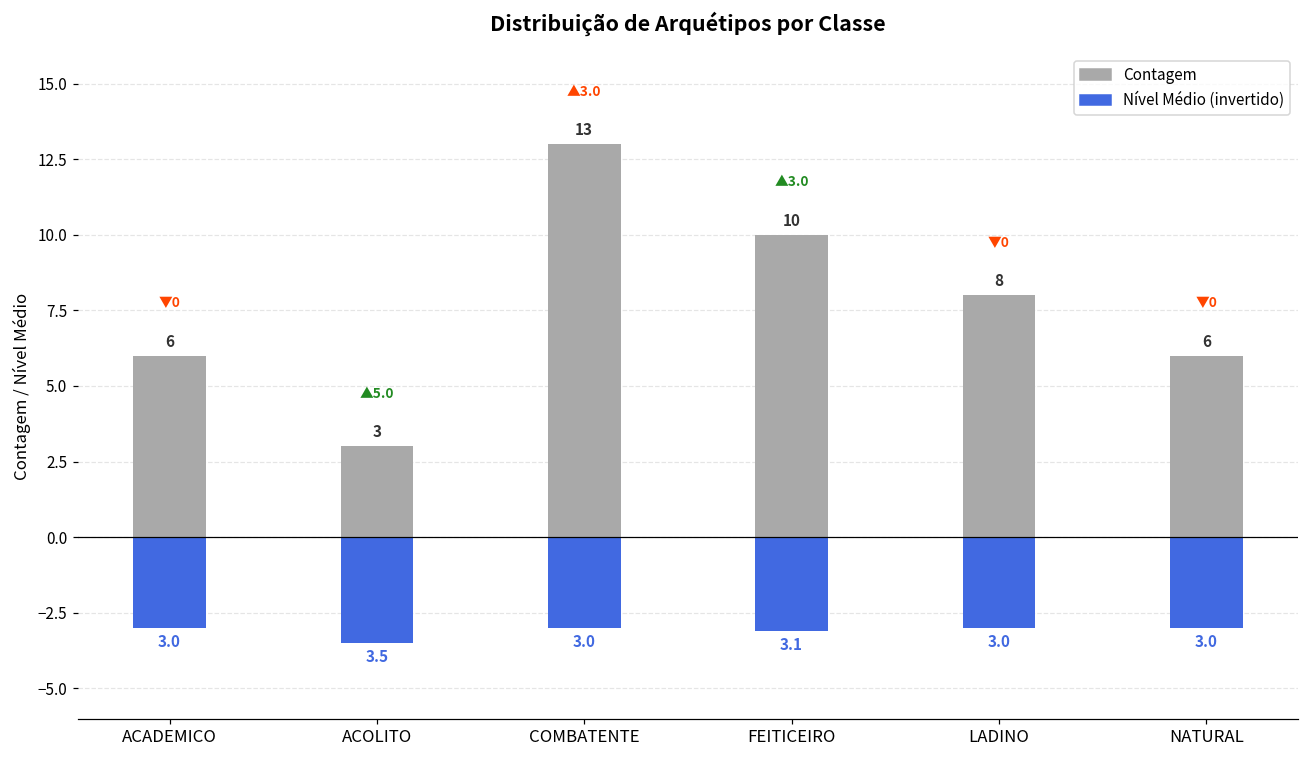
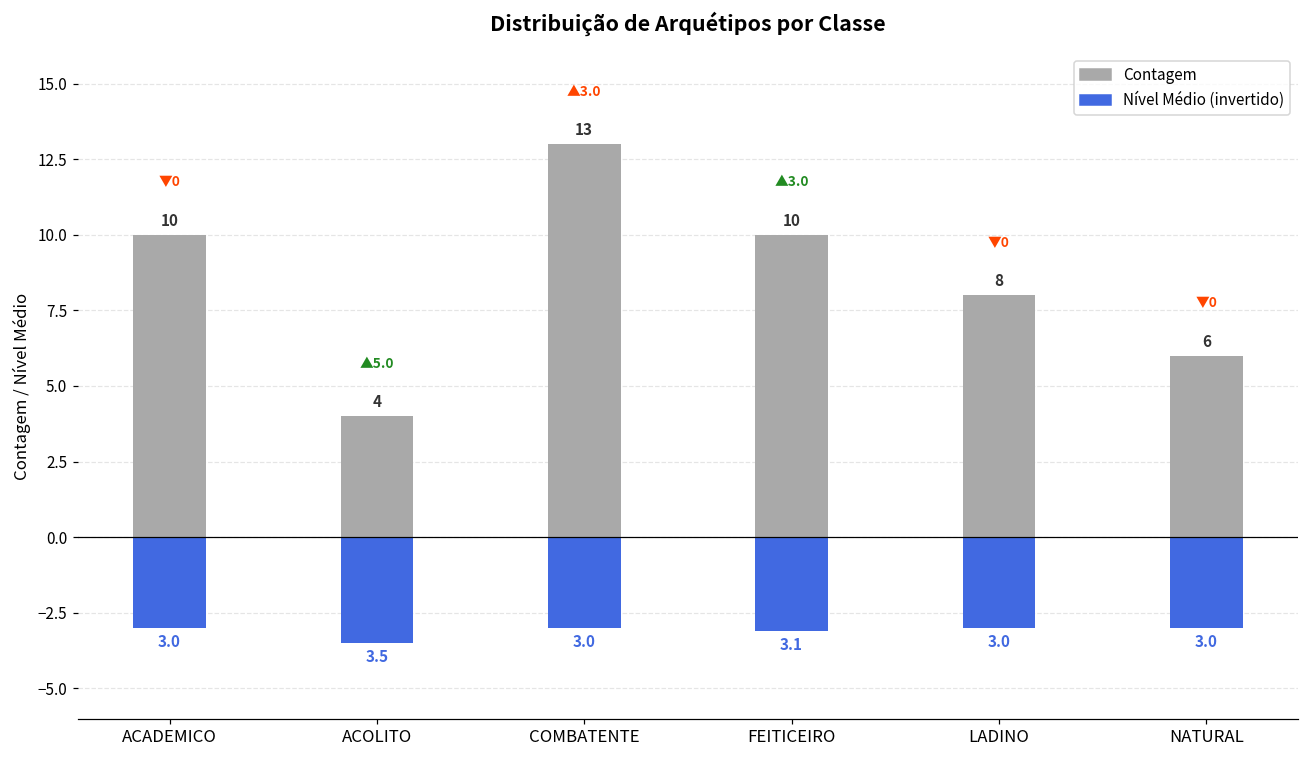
  {
    "Contagem": {
-     "ACADEMICO": 6,
-     "ACOLITO": 3,
+     "ACADEMICO": 10,
+     "ACOLITO": 4,
      "COMBATENTE": 13,
      "FEITICEIRO": 10,
      "LADINO": 8,
      "NATURAL": 6
    }
  }
